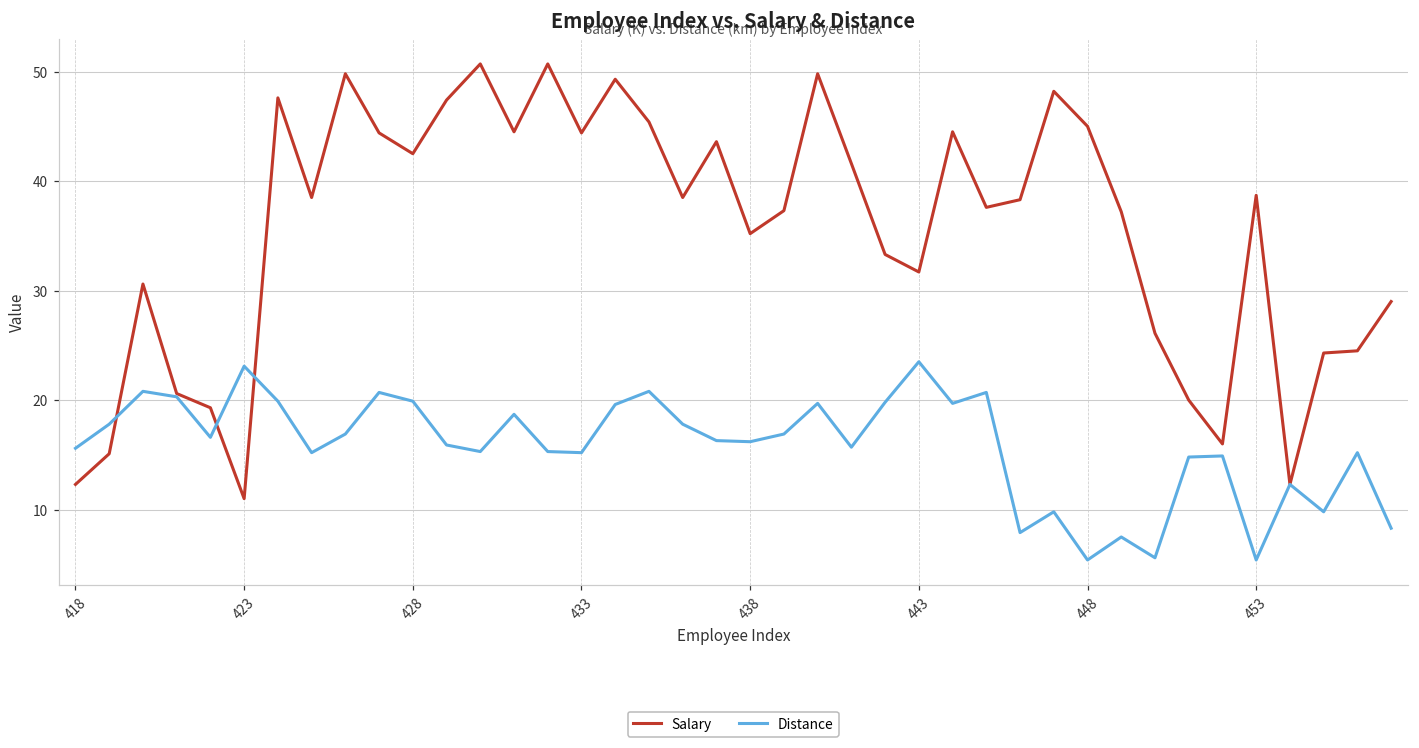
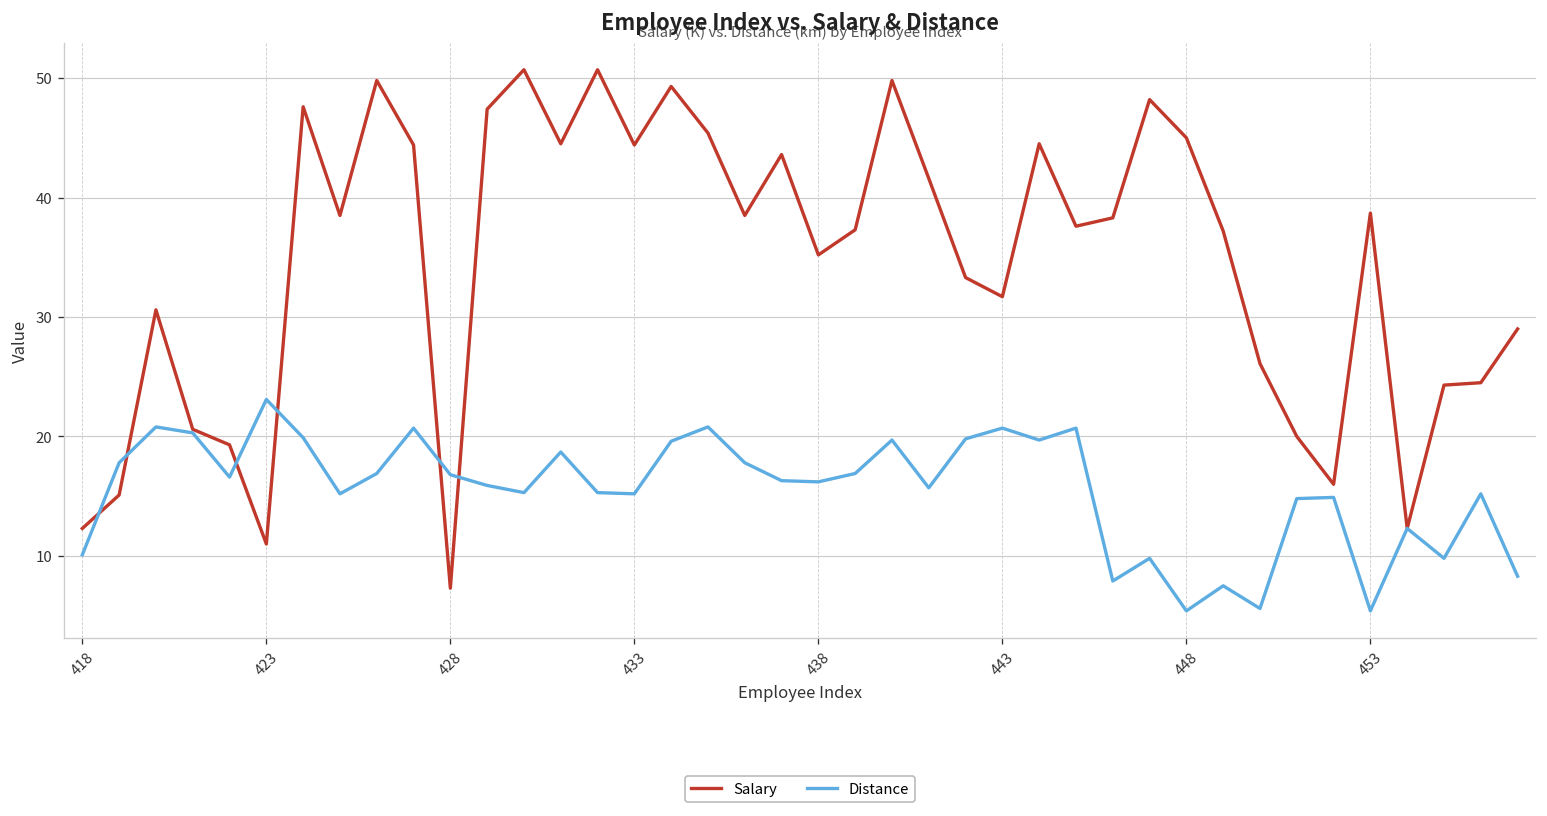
  {
    "Salary": {
      "418": 12,
      "423": 11,
-     "428": 43,
+     "428": 7,
      "433": 44,
      "438": 35,
      "443": 32,
      "448": 45,
      "453": 39
    },
    "Distance": {
-     "418": 16,
+     "418": 10,
      "423": 23,
-     "428": 20,
+     "428": 17,
      "433": 15,
      "438": 16,
-     "443": 24,
+     "443": 21,
      "448": 5,
      "453": 5
    }
  }
